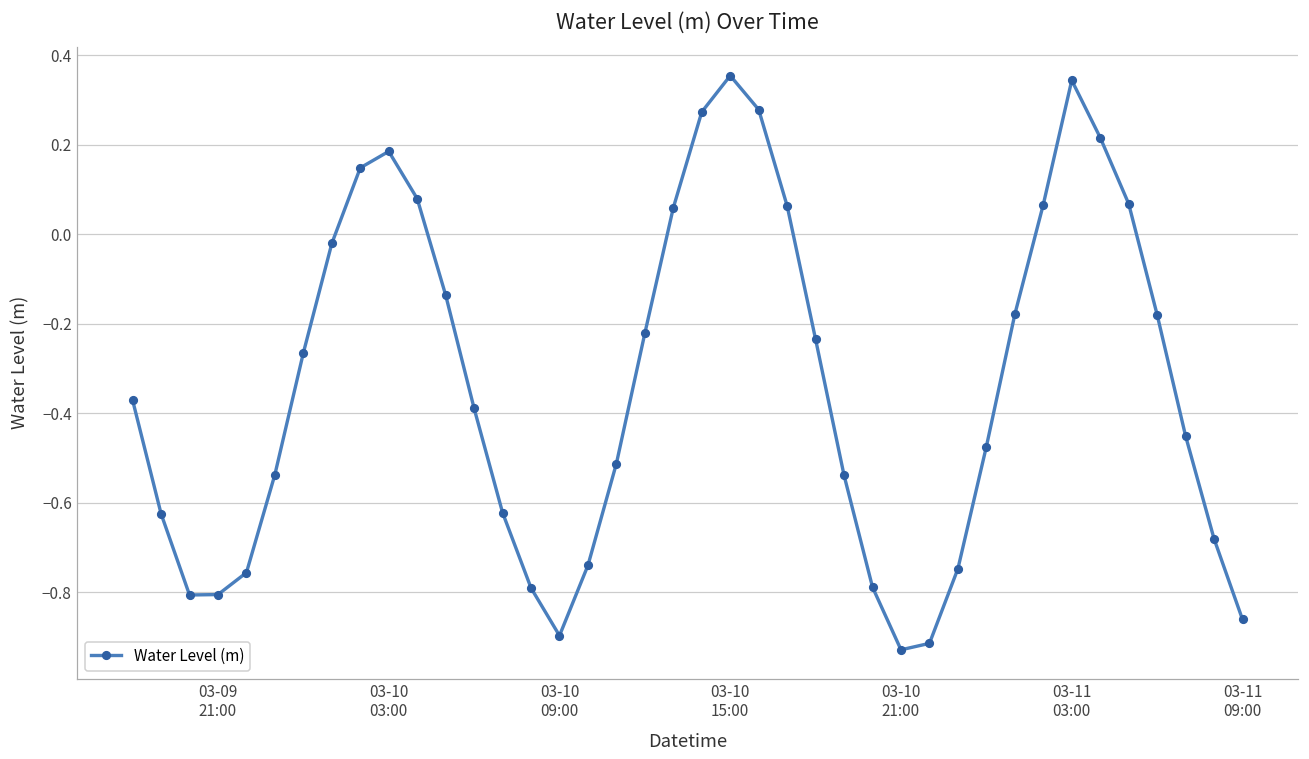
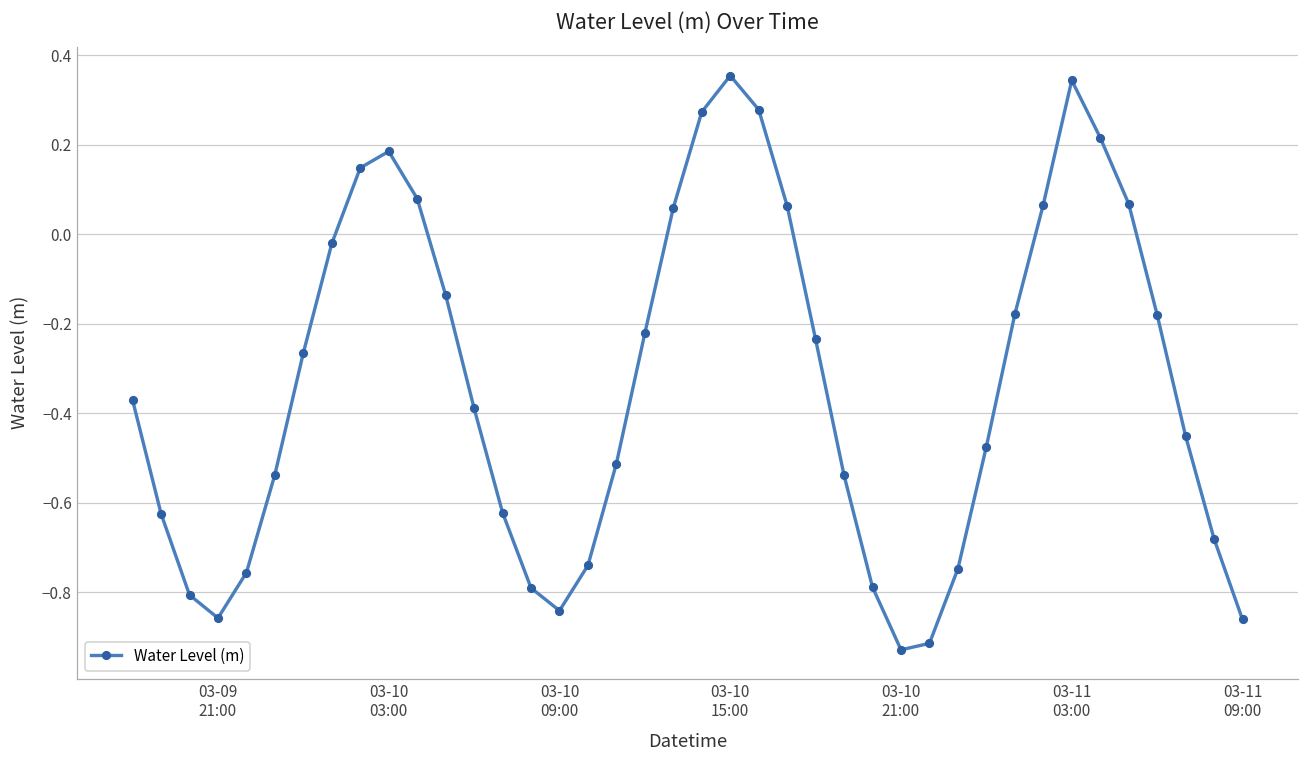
  {
-   "03-09 21:00": -0.81,
+   "03-09 21:00": -0.86,
    "03-10 03:00": 0.19,
-   "03-10 09:00": -0.90,
+   "03-10 09:00": -0.84,
    "03-10 15:00": 0.35,
    "03-10 21:00": -0.93,
    "03-11 03:00": 0.34,
    "03-11 09:00": -0.86
  }
